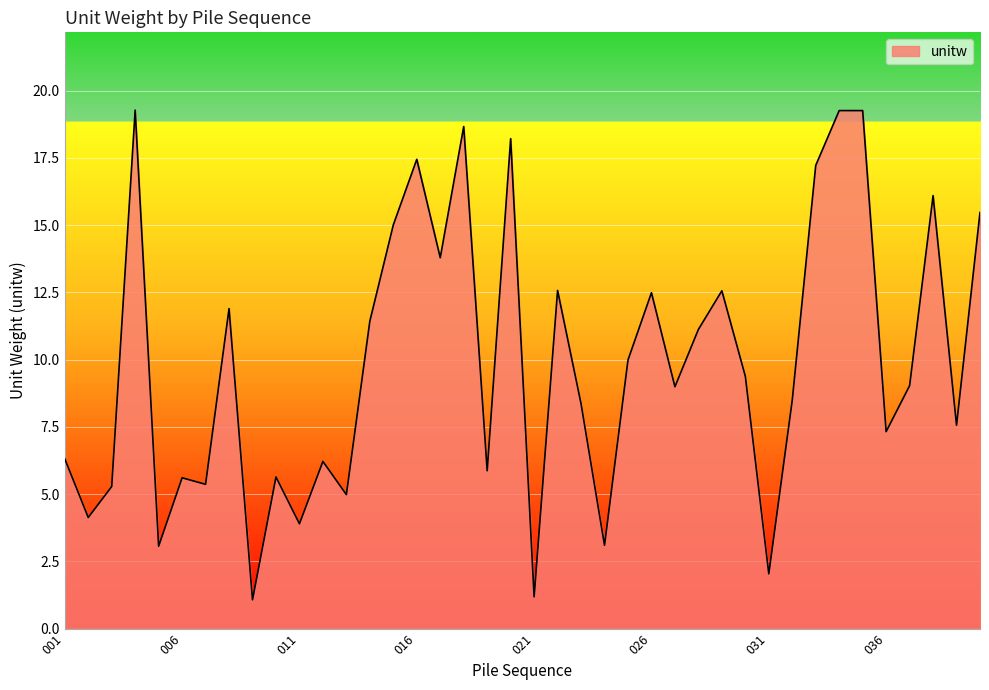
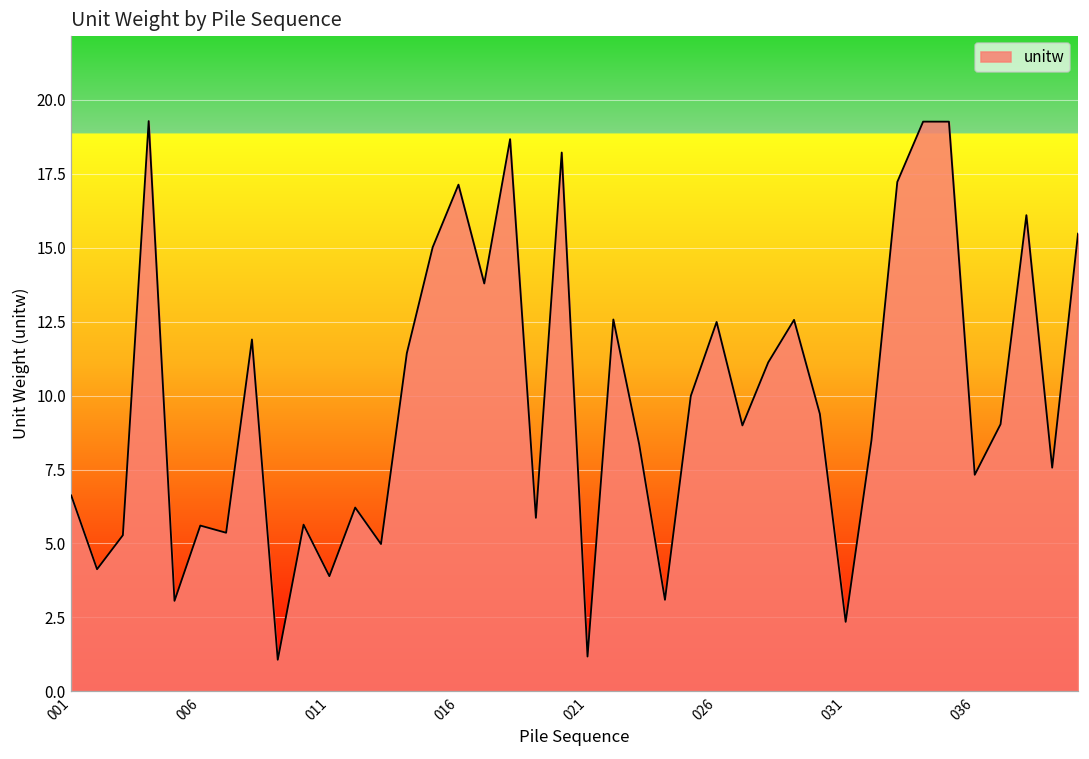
  {
-   "001": 6.3,
+   "001": 6.6,
    "006": 5.6,
    "011": 3.9,
-   "016": 17.4,
+   "016": 17.1,
    "021": 1.2,
    "026": 12.5,
-   "031": 2.0,
+   "031": 2.4,
    "036": 7.3
  }
